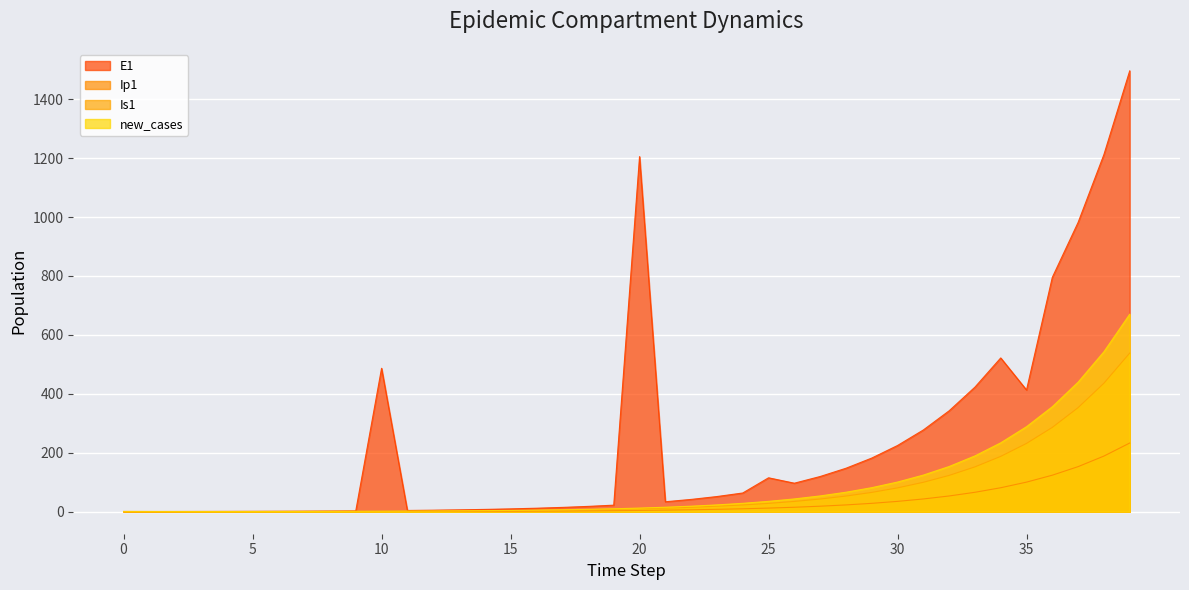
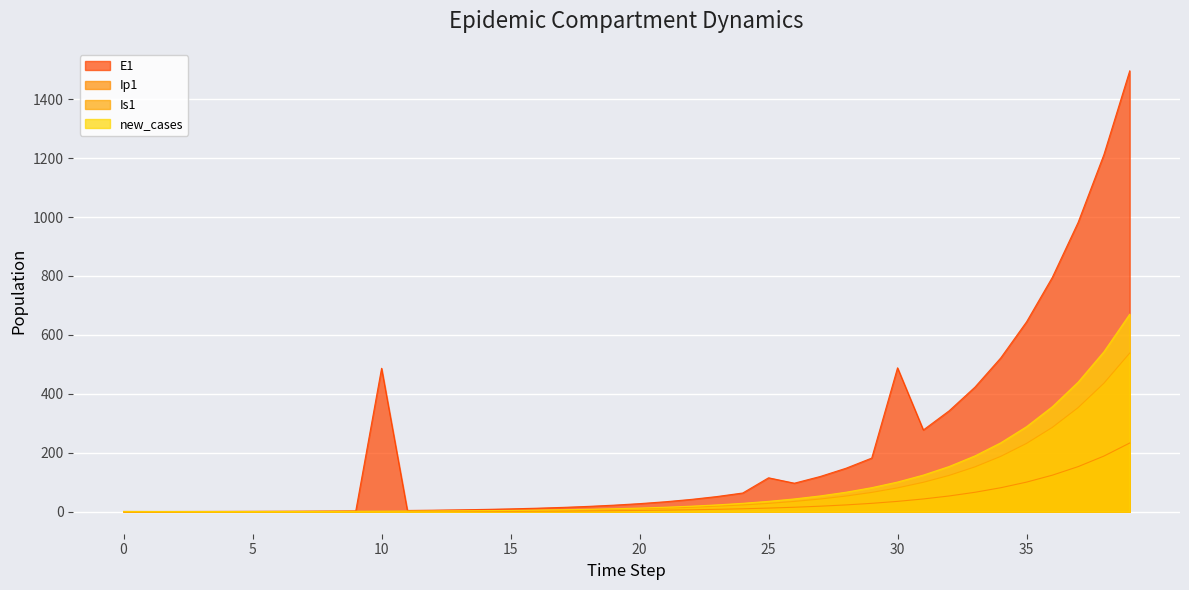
  {
    "E1": {
      "10": 490,
-     "20": 1210,
+     "20": 30,
      "25": 120,
-     "30": 220,
-     "35": 410
+     "30": 490,
+     "35": 640
    }
  }
